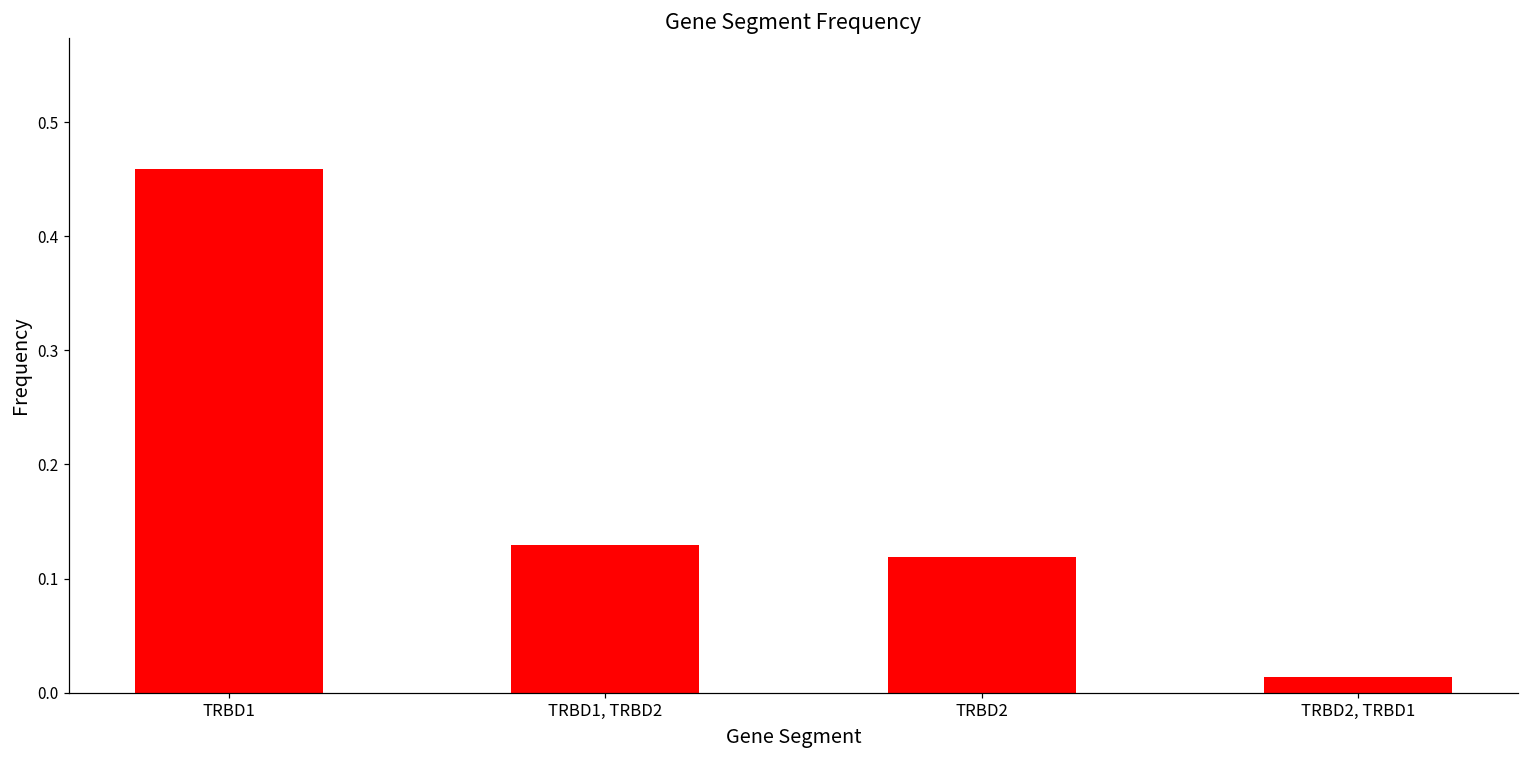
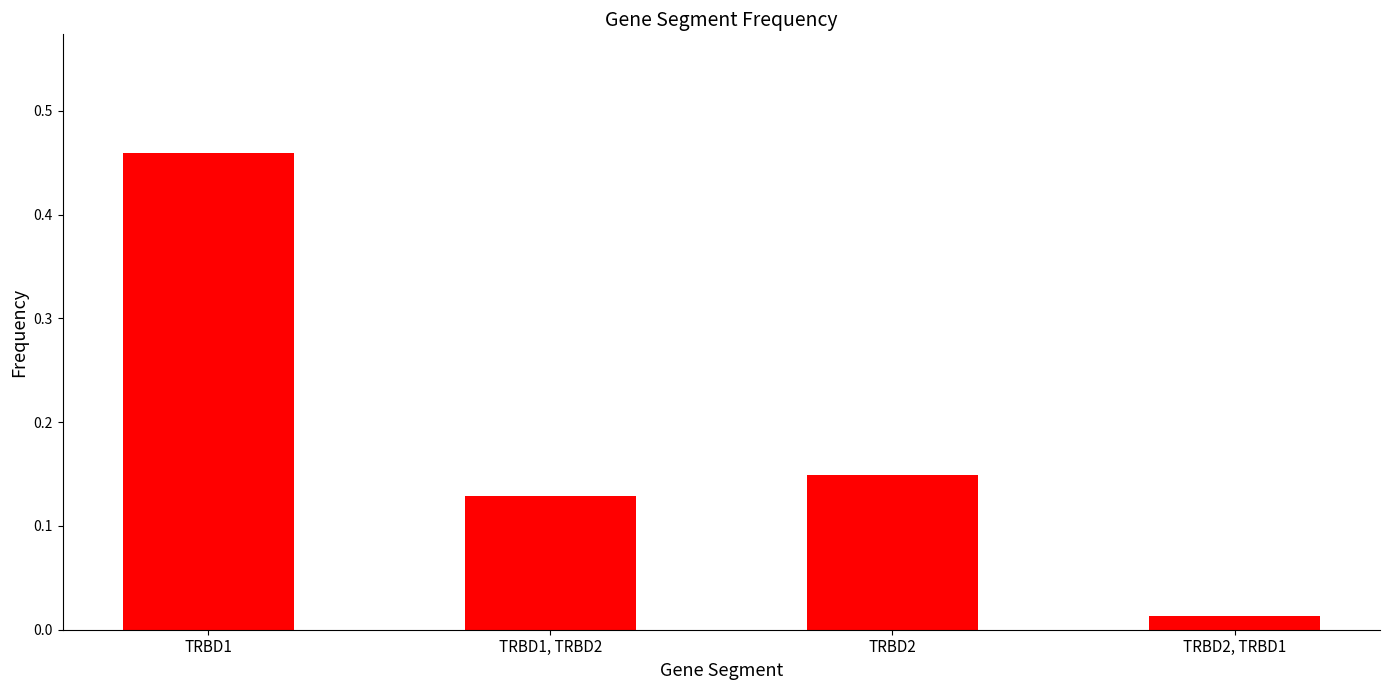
  {
    "TRBD1": 0.459,
    "TRBD1, TRBD2": 0.129,
-   "TRBD2": 0.119,
+   "TRBD2": 0.149,
    "TRBD2, TRBD1": 0.014
  }
